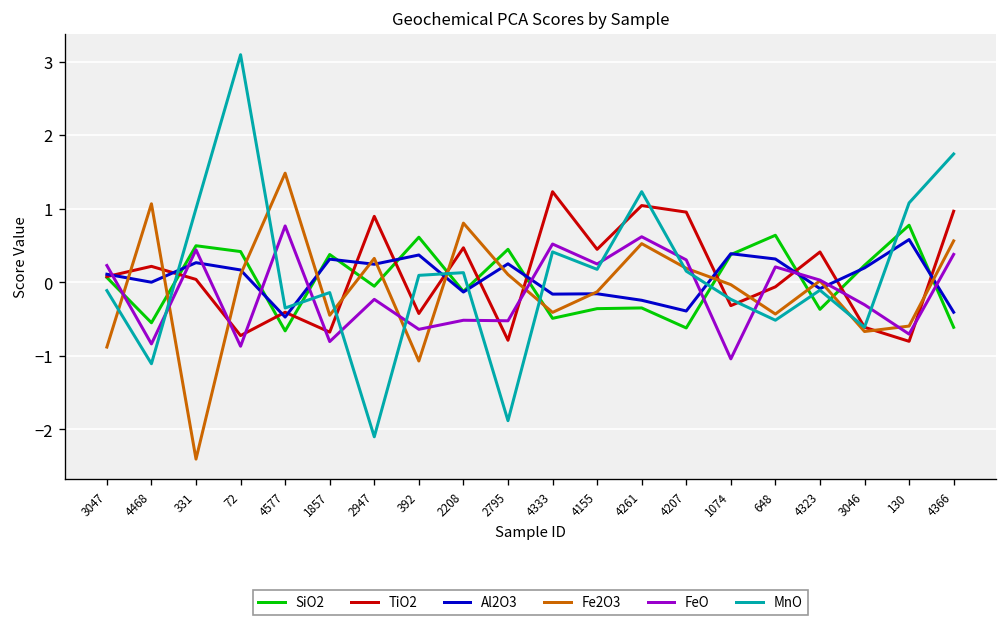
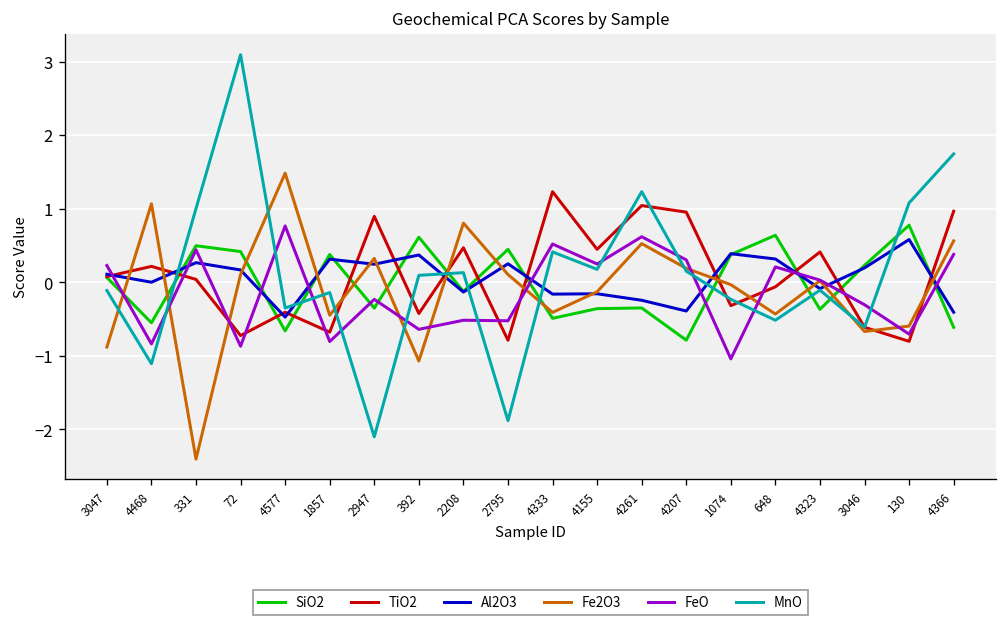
  {
    "SiO2": {
      "4468": -0.6,
      "331": 0.5,
      "72": 0.4,
      "4577": -0.7,
      "1857": 0.4,
-     "2947": -0.1,
+     "2947": -0.4,
      "392": 0.6,
      "2795": 0.4,
      "4333": -0.5,
      "4155": -0.4,
      "4261": -0.3,
-     "4207": -0.6,
+     "4207": -0.8,
      "648": 0.6,
      "4323": -0.4,
      "130": 0.8,
      "4366": -0.6
    },
    "TiO2": {
      "4468": 0.2,
      "331": 0.0,
      "72": -0.7,
      "4577": -0.4,
      "1857": -0.7,
      "2947": 0.9,
      "392": -0.4,
      "2208": 0.5,
      "2795": -0.8,
      "4333": 1.2,
      "4155": 0.4,
      "4261": 1.0,
      "4207": 1.0,
      "1074": -0.3,
      "648": -0.1,
      "4323": 0.4,
      "130": -0.8,
      "4366": 1.0
    },
    "Al2O3": {
      "4468": 0.0,
      "331": 0.3,
      "72": 0.2,
      "4577": -0.5,
      "1857": 0.3,
      "2947": 0.2,
      "392": 0.4,
      "2795": 0.3,
      "4333": -0.2,
      "4261": -0.2,
      "4207": -0.4,
      "648": 0.3,
      "130": 0.6,
      "4366": -0.4
    },
    "Fe2O3": {
      "3047": -0.9,
      "4468": 1.1,
      "331": -2.4,
      "72": 0.1,
      "4577": 1.5,
      "1857": -0.4,
      "2947": 0.3,
      "392": -1.1,
      "2208": 0.8,
      "2795": 0.1,
      "4333": -0.4,
      "4261": 0.5,
      "1074": 0.0,
      "648": -0.4,
      "3046": -0.7,
      "130": -0.6,
      "4366": 0.6
    },
    "FeO": {
      "3047": 0.2,
      "4468": -0.8,
      "331": 0.4,
      "72": -0.9,
      "4577": 0.8,
      "1857": -0.8,
      "2947": -0.2,
      "392": -0.6,
      "2208": -0.5,
      "2795": -0.5,
      "4333": 0.5,
      "4155": 0.2,
      "4261": 0.6,
      "4207": 0.3,
      "1074": -1.0,
      "648": 0.2,
      "3046": -0.3,
      "130": -0.7,
      "4366": 0.4
    },
    "MnO": {
      "3047": -0.1,
      "4468": -1.1,
      "331": 1.0,
      "72": 3.1,
      "4577": -0.3,
      "1857": -0.1,
      "2947": -2.1,
      "392": 0.1,
      "2208": 0.1,
      "2795": -1.9,
      "4333": 0.4,
      "4155": 0.2,
      "4261": 1.2,
      "1074": -0.2,
      "648": -0.5,
      "130": 1.1,
      "4366": 1.7
    }
  }
